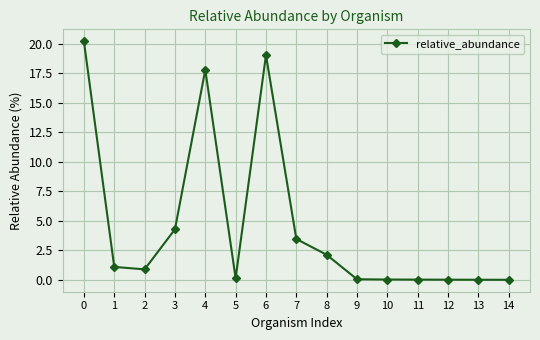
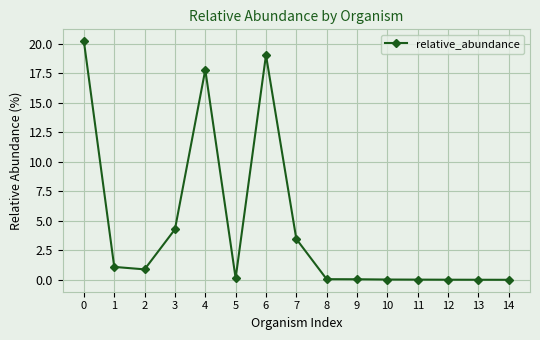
  {
    "0": 20.2,
    "1": 1.1,
    "2": 0.9,
    "3": 4.3,
    "4": 17.8,
    "5": 0.1,
    "6": 19.0,
    "7": 3.5,
-   "8": 2.1,
+   "8": 0.1,
    "9": 0.1,
    "10": 0.0,
    "11": 0.0,
    "12": 0.0,
    "13": 0.0,
    "14": 0.0
  }
